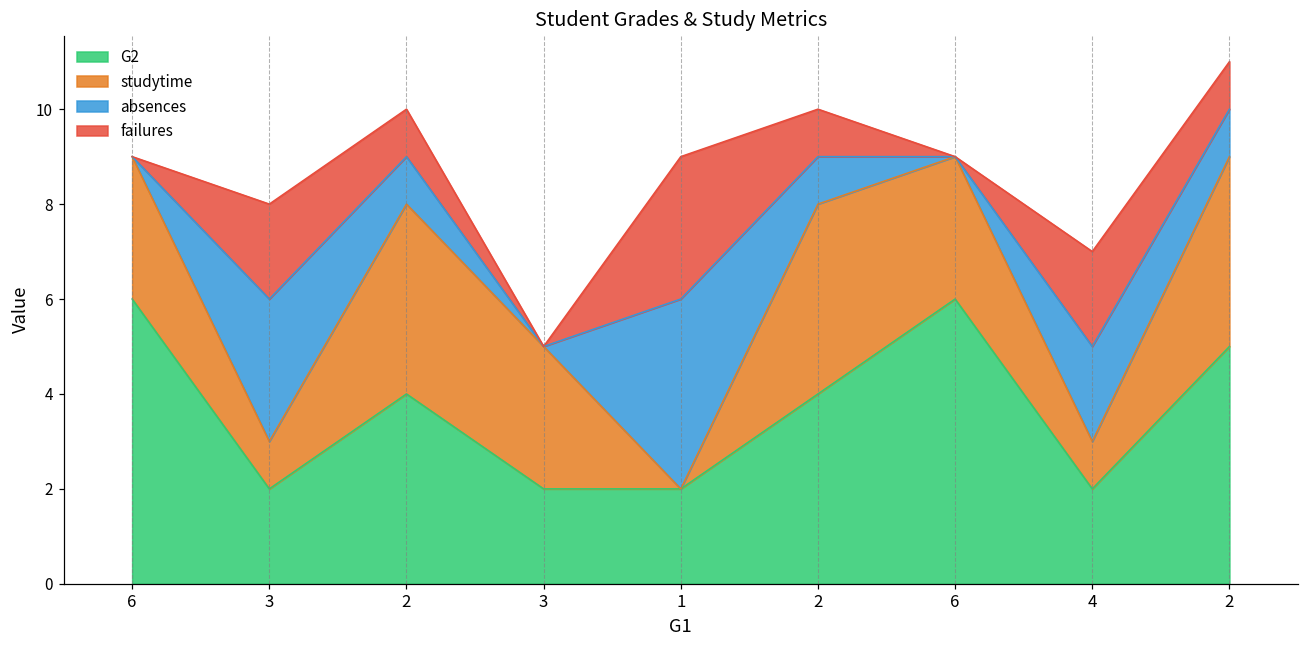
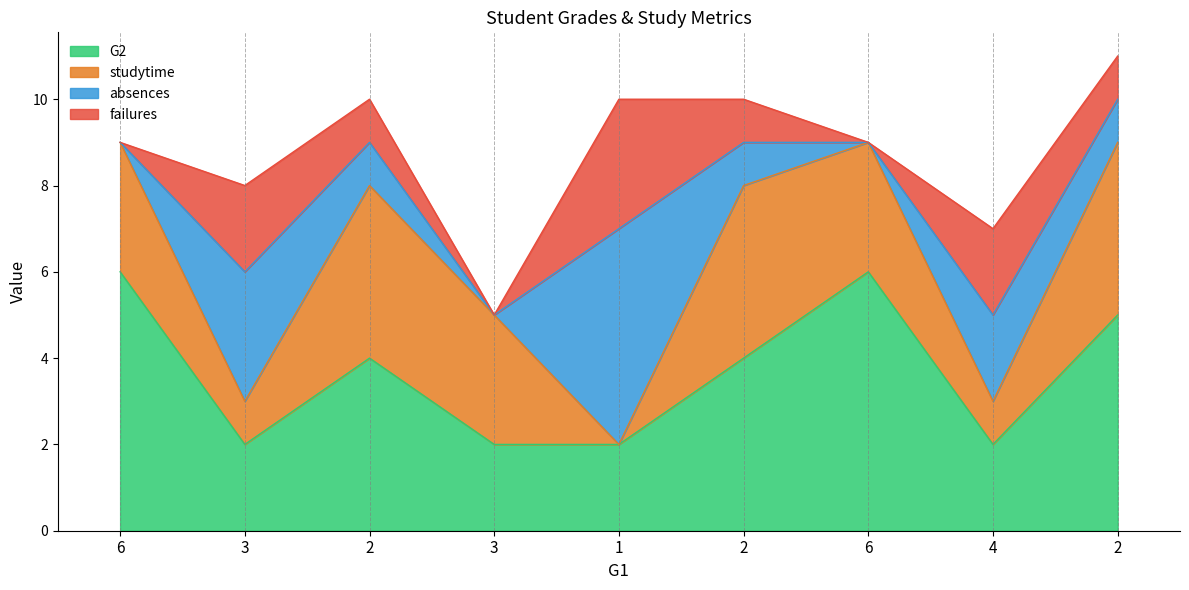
  {
    "G2": {
      "4": 2
    },
    "absences": {
-     "1": 4,
+     "1": 5,
      "4": 2
    }
  }
